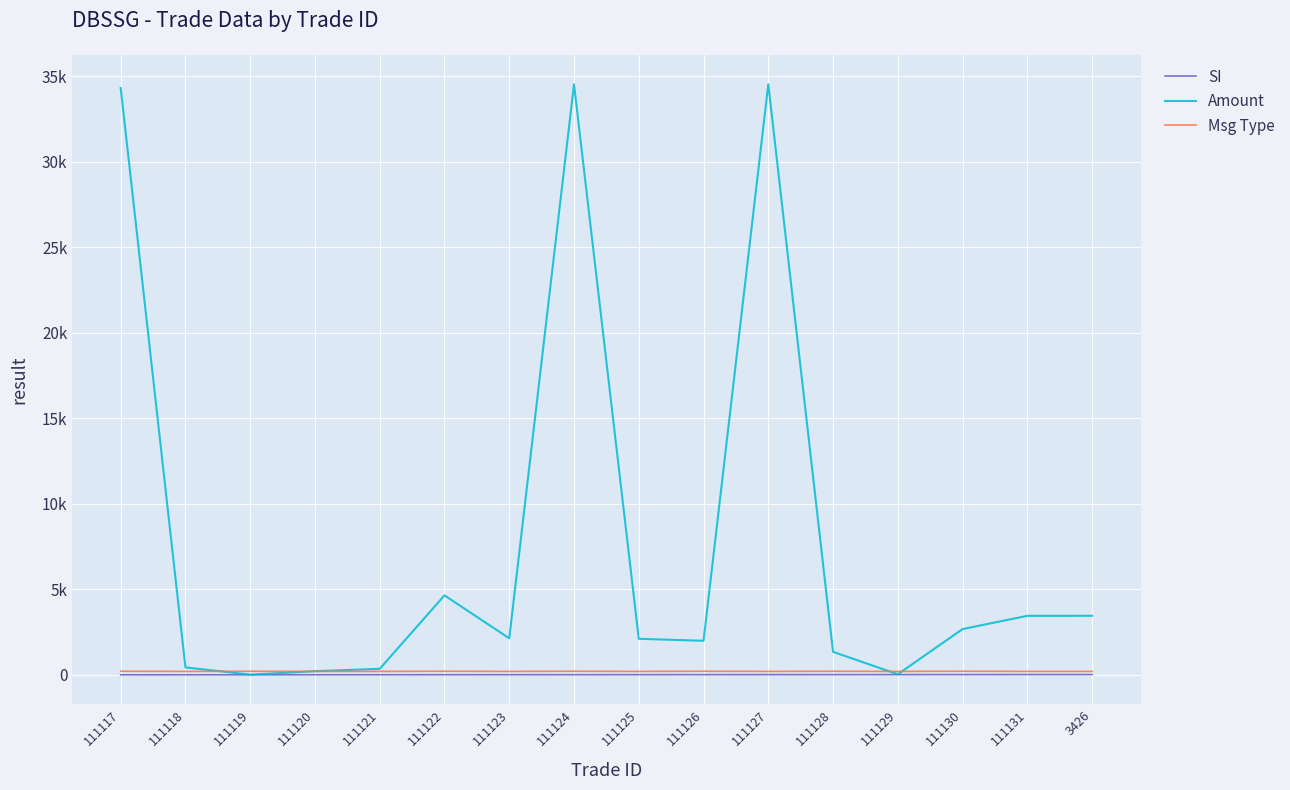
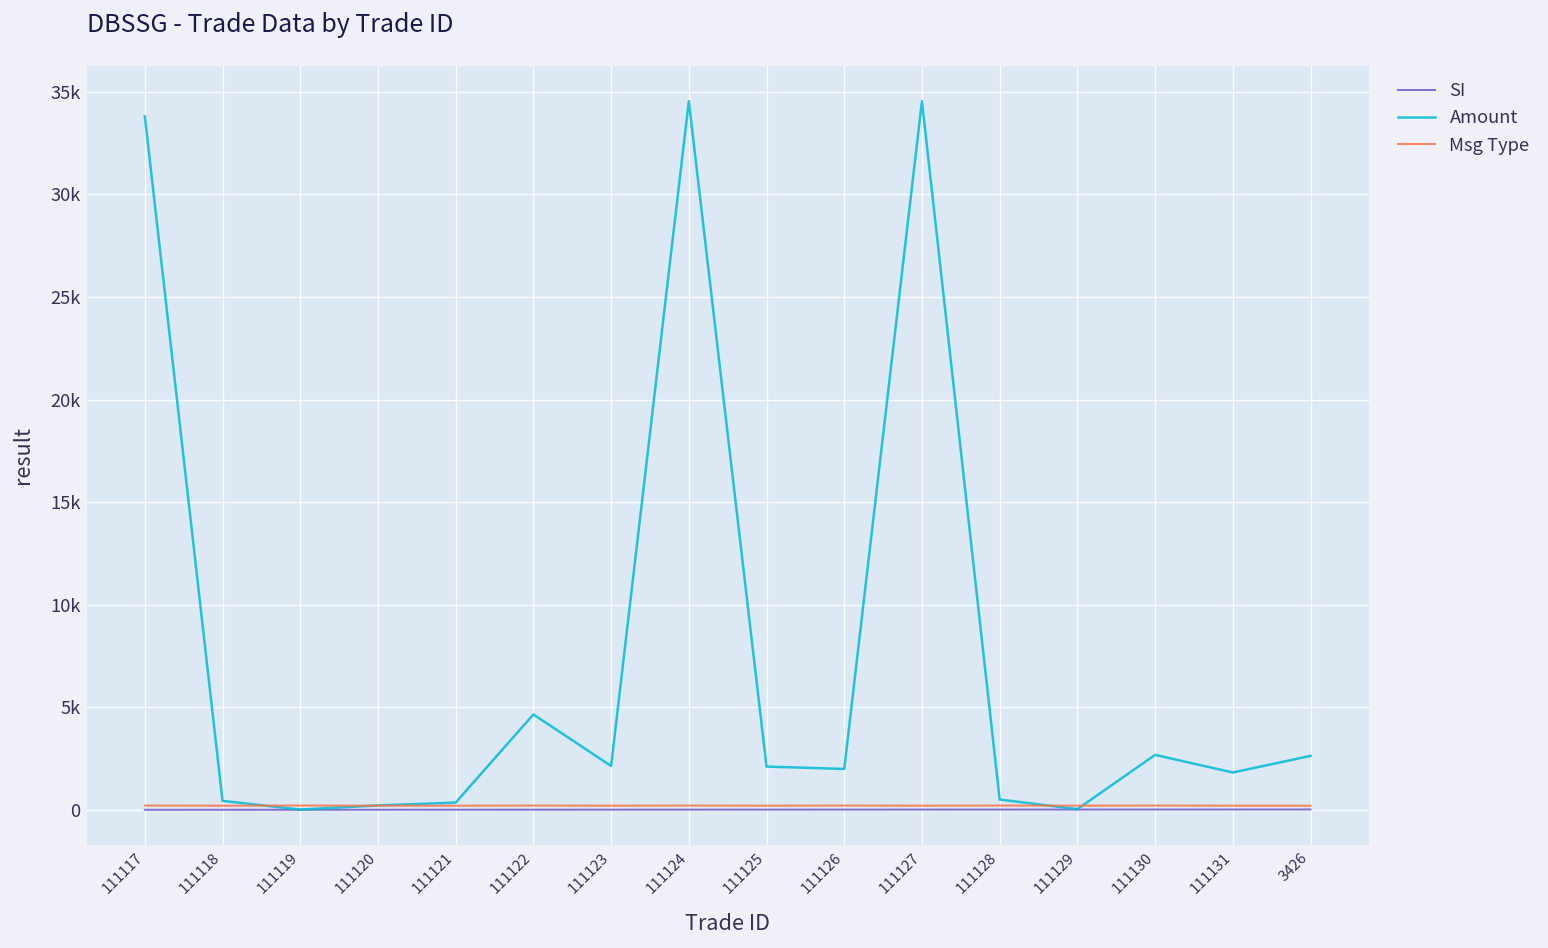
  {
    "SI": {
      "111117": 0,
      "111118": 0,
      "111120": 0,
      "111121": 0,
      "111122": 0,
      "111123": 0,
      "111124": 0,
      "111125": 0,
      "111126": 0,
      "111127": 0,
      "111128": 0,
      "111130": 0,
      "111131": 0,
      "3426": 0
    },
    "Amount": {
-     "111117": 34300,
+     "111117": 33800,
      "111118": 400,
      "111121": 400,
      "111122": 4600,
      "111123": 2100,
      "111124": 34500,
      "111125": 2100,
      "111126": 2000,
      "111127": 34500,
-     "111128": 1300,
+     "111128": 500,
      "111130": 2700,
-     "111131": 3500,
-     "3426": 3500
+     "111131": 1800,
+     "3426": 2600
    },
    "Msg Type": {
      "111117": 200,
      "111118": 200,
      "111119": 200,
      "111121": 200,
      "111122": 200,
      "111123": 200,
      "111124": 200,
      "111125": 200,
      "111126": 200,
      "111127": 200,
      "111128": 200,
      "111129": 200,
      "111130": 200,
      "111131": 200,
      "3426": 200
    }
  }
